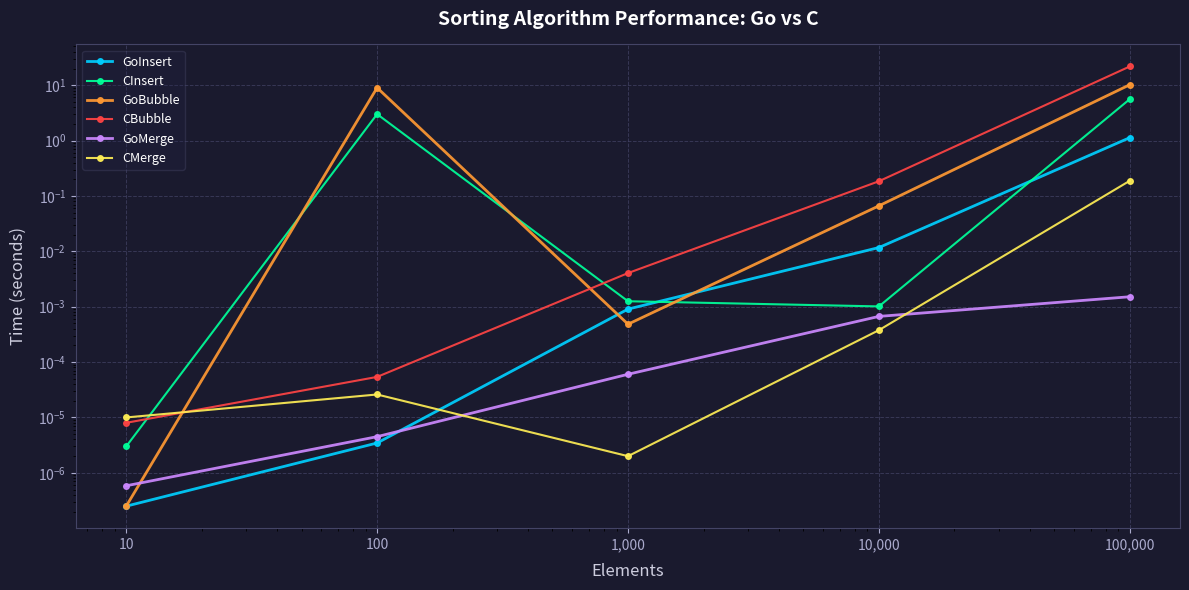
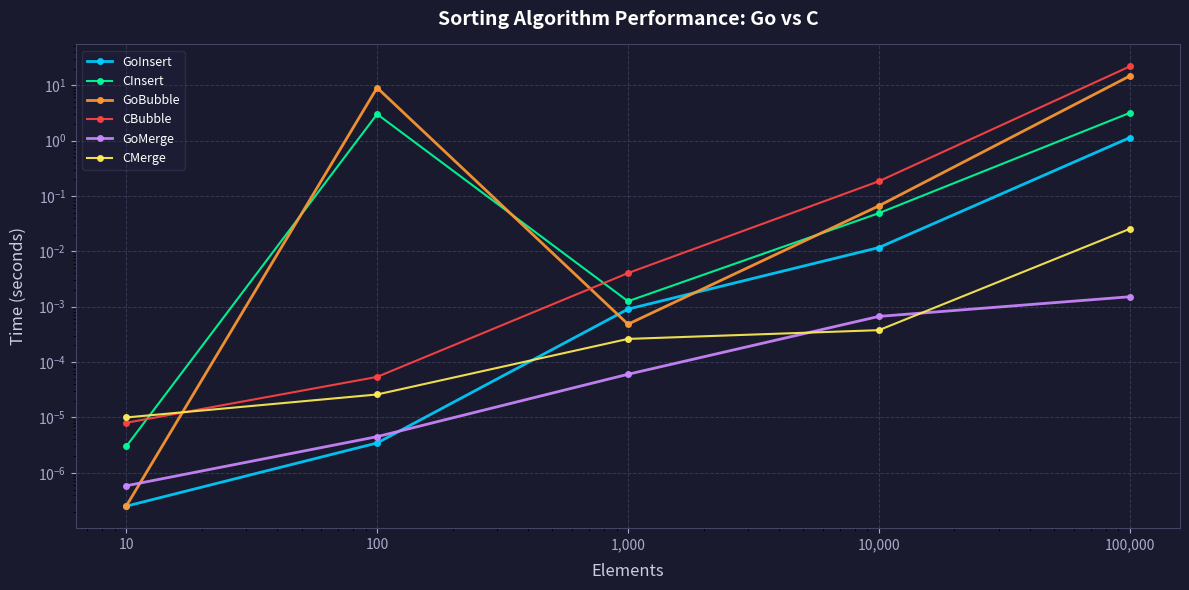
  {
    "GoInsert": {
      "100": 0.000003,
      "1,000": 0.0009,
      "10,000": 0.012,
      "100,000": 1.1
    },
    "CInsert": {
      "10": 0.000003,
      "100": 3,
      "1,000": 0.0013,
-     "10,000": 0.0010,
-     "100,000": 6
+     "10,000": 0.05,
+     "100,000": 3
    },
    "GoBubble": {
      "100": 9,
      "1,000": 0.0005,
      "10,000": 0.07,
-     "100,000": 10
+     "100,000": 15
    },
    "CBubble": {
      "10": 0.000008,
      "100": 0.00005,
      "1,000": 0.004,
      "10,000": 0.18,
      "100,000": 22
    },
    "GoMerge": {
      "10": 0.0000006,
      "100": 0.000005,
      "1,000": 0.00006,
      "10,000": 0.0007,
      "100,000": 0.0015
    },
    "CMerge": {
      "10": 0.000010,
      "100": 0.00003,
-     "1,000": 0.000002,
+     "1,000": 0.0003,
      "10,000": 0.0004,
-     "100,000": 0.19
+     "100,000": 0.03
    }
  }
